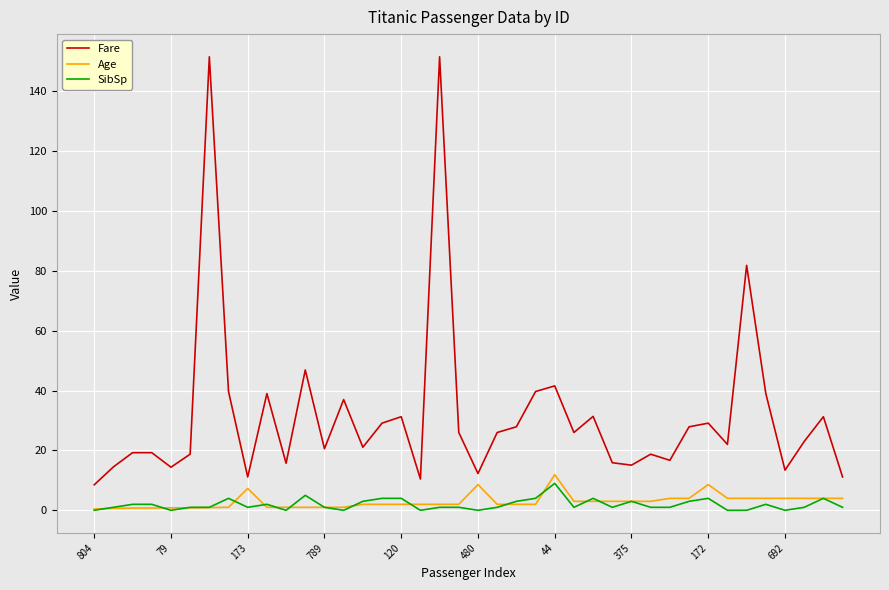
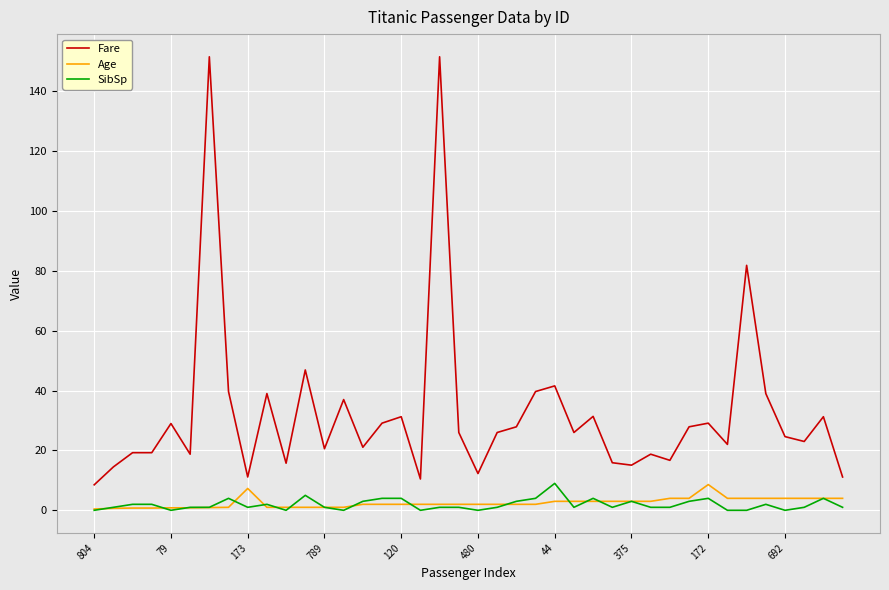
  {
    "Fare": {
      "804": 9,
-     "79": 14,
+     "79": 29,
      "173": 11,
      "789": 21,
      "120": 31,
      "480": 12,
      "44": 42,
      "375": 15,
      "172": 29,
-     "692": 13
+     "692": 25
    },
    "Age": {
      "173": 7,
      "120": 2,
-     "480": 9,
-     "44": 12,
+     "480": 2,
+     "44": 3,
      "172": 9,
      "692": 4
    },
    "SibSp": {
      "173": 1,
      "120": 4,
      "480": 0,
      "44": 9,
      "172": 4,
      "692": 0
    }
  }
